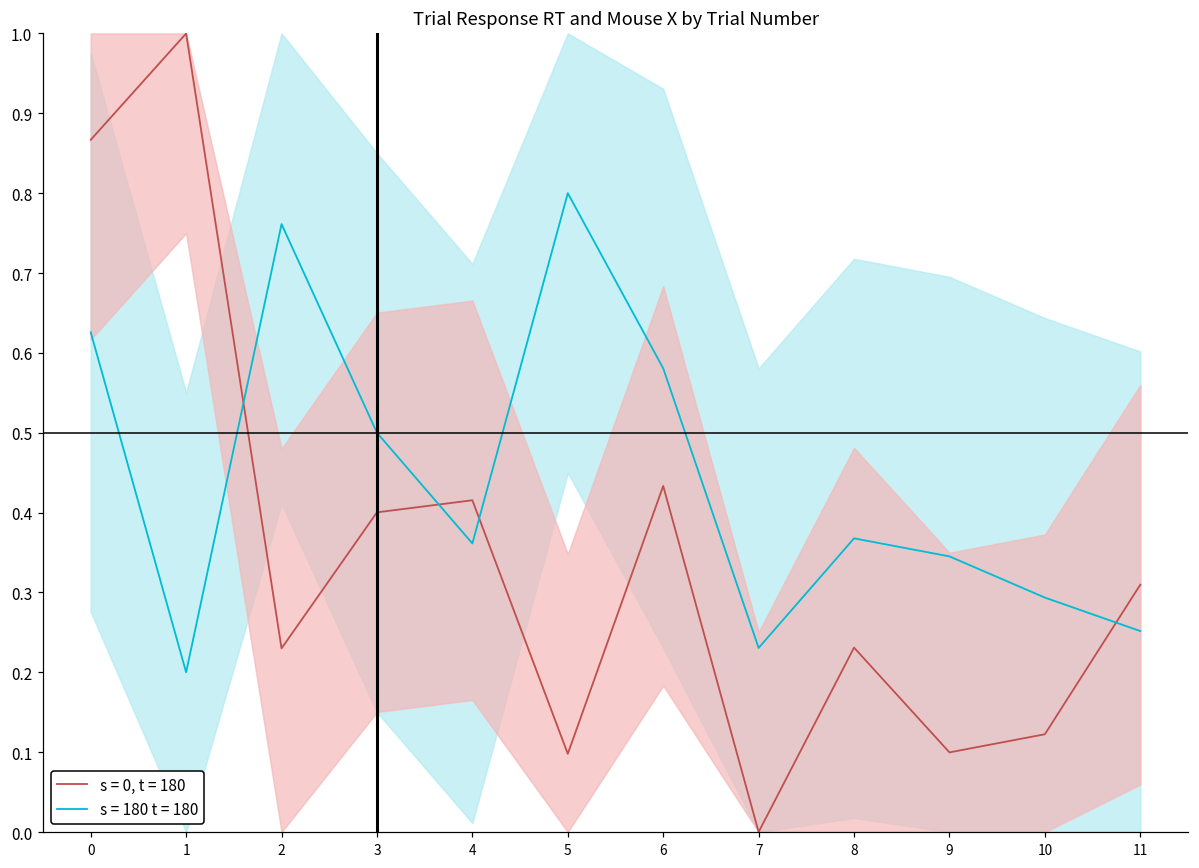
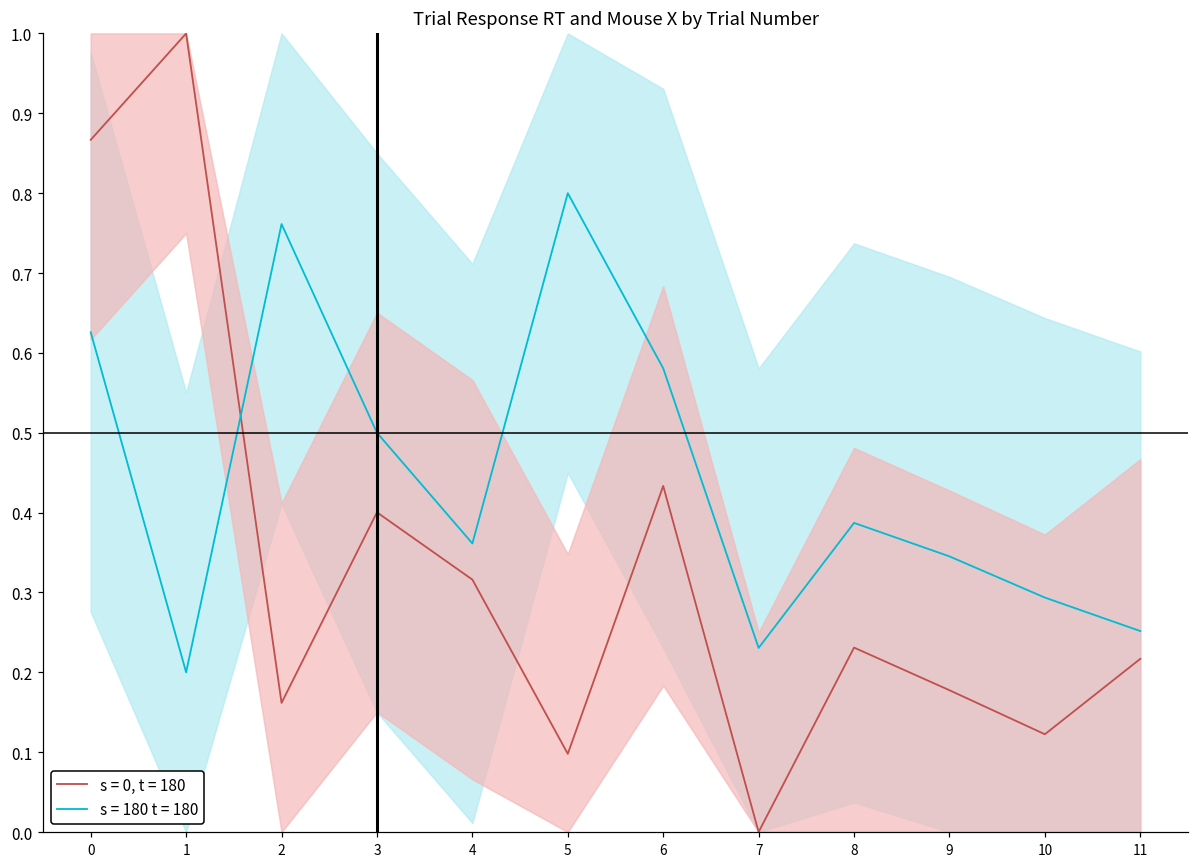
  {
    "s = 0, t = 180": {
      "0": 0.87,
-     "2": 0.23,
+     "2": 0.16,
      "3": 0.40,
-     "4": 0.42,
+     "4": 0.32,
      "5": 0.10,
      "6": 0.43,
      "7": 0.00,
      "8": 0.23,
-     "9": 0.10,
+     "9": 0.18,
      "10": 0.12,
-     "11": 0.31
+     "11": 0.22
    },
    "s = 180 t = 180": {
      "0": 0.63,
      "1": 0.20,
      "2": 0.76,
      "3": 0.50,
      "4": 0.36,
      "5": 0.80,
      "6": 0.58,
      "7": 0.23,
-     "8": 0.37,
+     "8": 0.39,
      "9": 0.35,
      "10": 0.29,
      "11": 0.25
    }
  }
